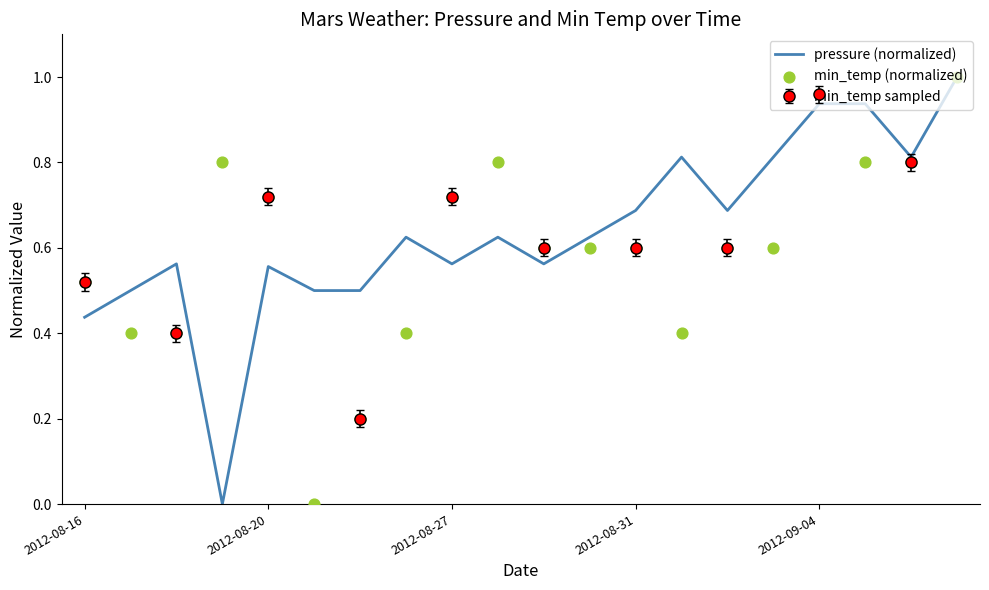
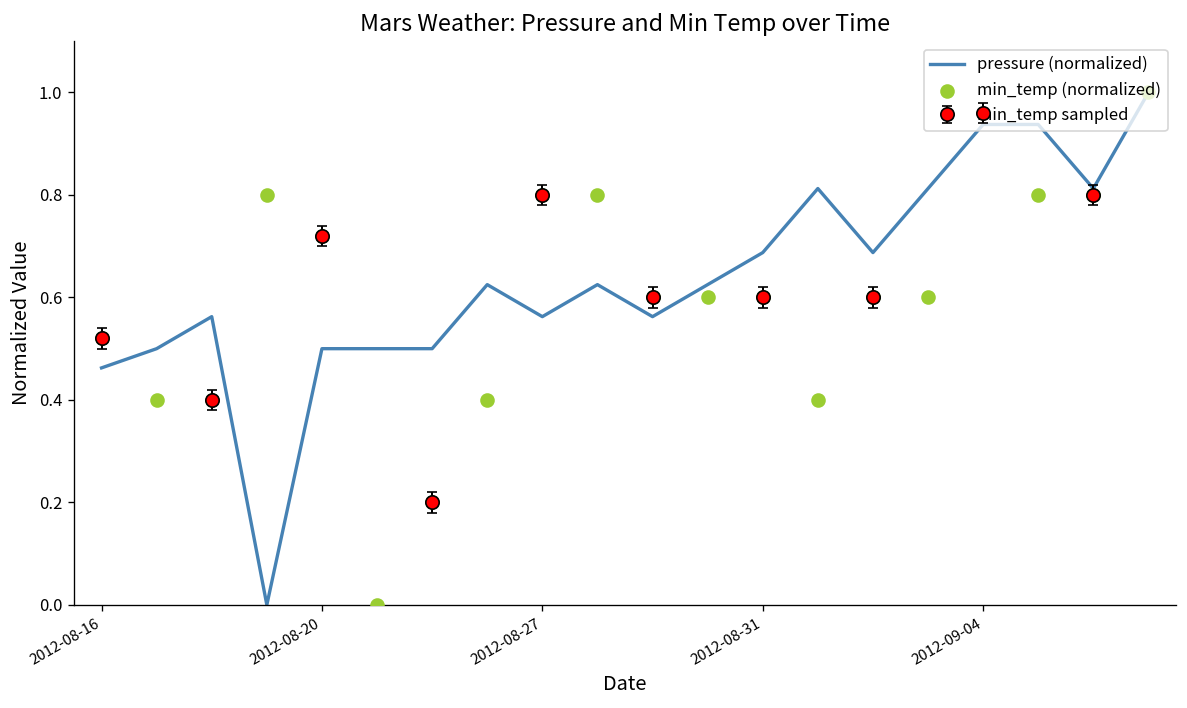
  {
    "pressure (normalized)": {
-     "2012-08-16": 0.44,
-     "2012-08-20": 0.56,
+     "2012-08-16": 0.46,
+     "2012-08-20": 0.50,
      "2012-08-27": 0.56,
      "2012-08-31": 0.69
    },
    "min_temp (normalized)": {
-     "2012-08-27": 0.72
+     "2012-08-27": 0.80
    }
  }
